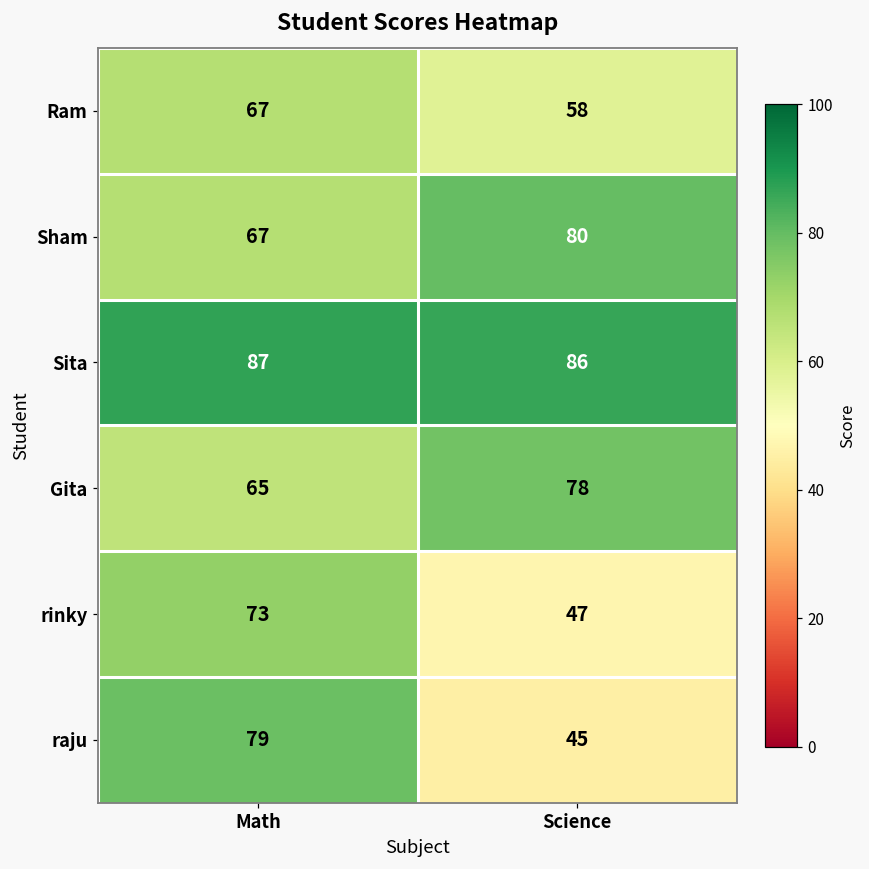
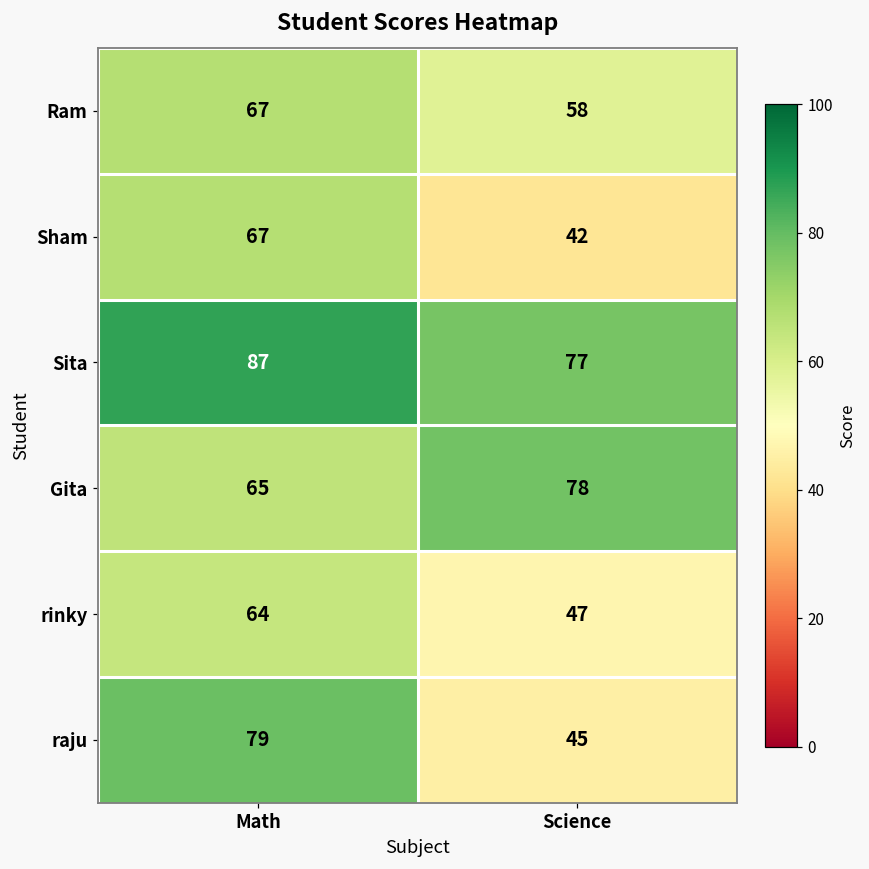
  {
    "Ram": {
      "Math": 67,
      "Science": 58
    },
    "Sham": {
      "Math": 67,
-     "Science": 80
+     "Science": 42
    },
    "Sita": {
      "Math": 87,
-     "Science": 86
+     "Science": 77
    },
    "Gita": {
      "Math": 65,
      "Science": 78
    },
    "rinky": {
-     "Math": 73,
+     "Math": 64,
      "Science": 47
    },
    "raju": {
      "Math": 79,
      "Science": 45
    }
  }
